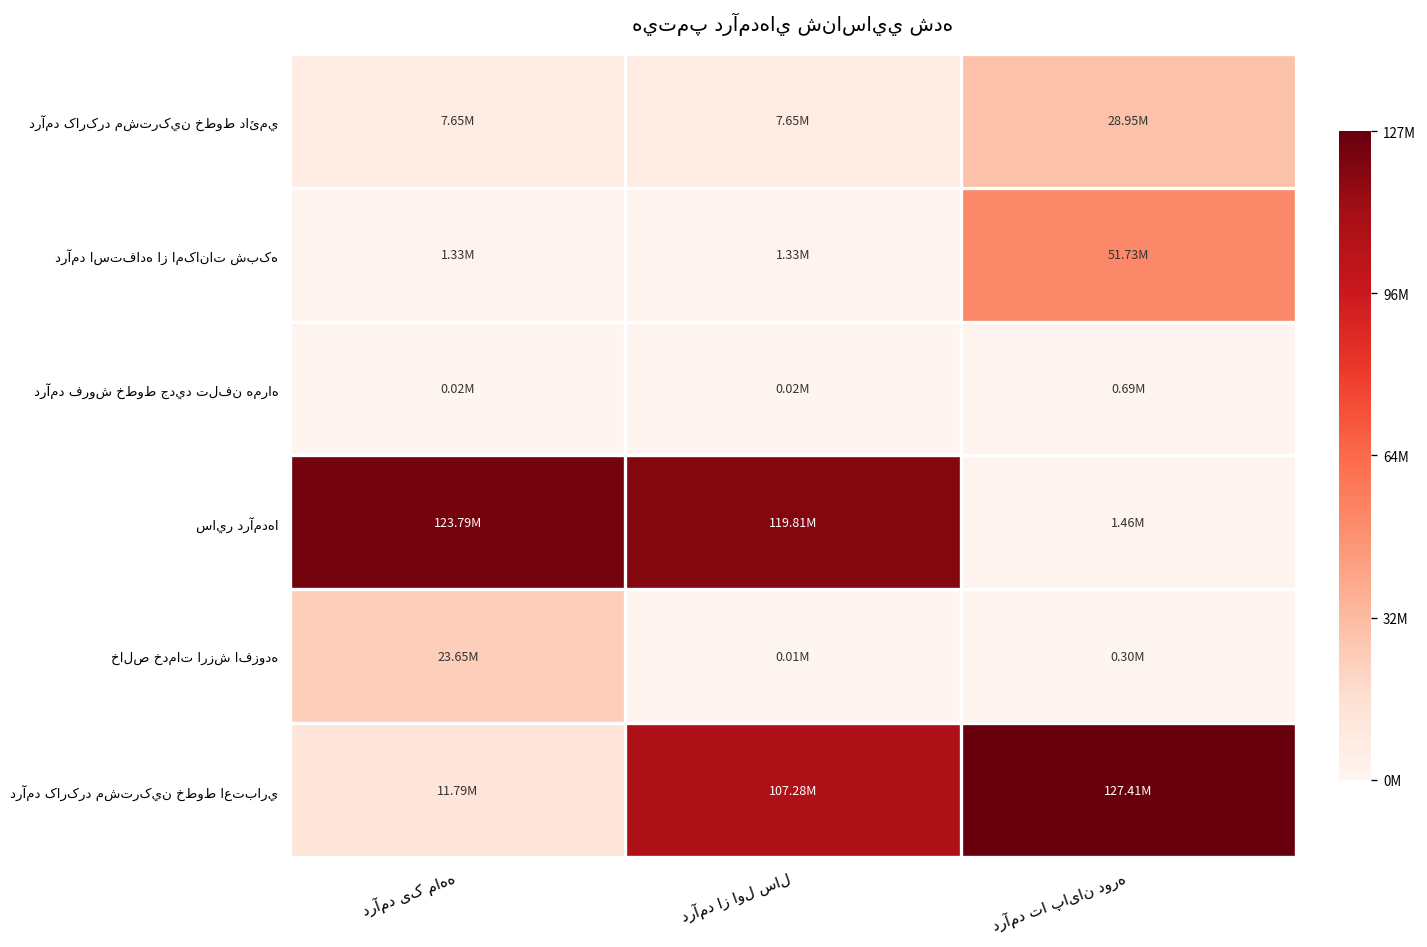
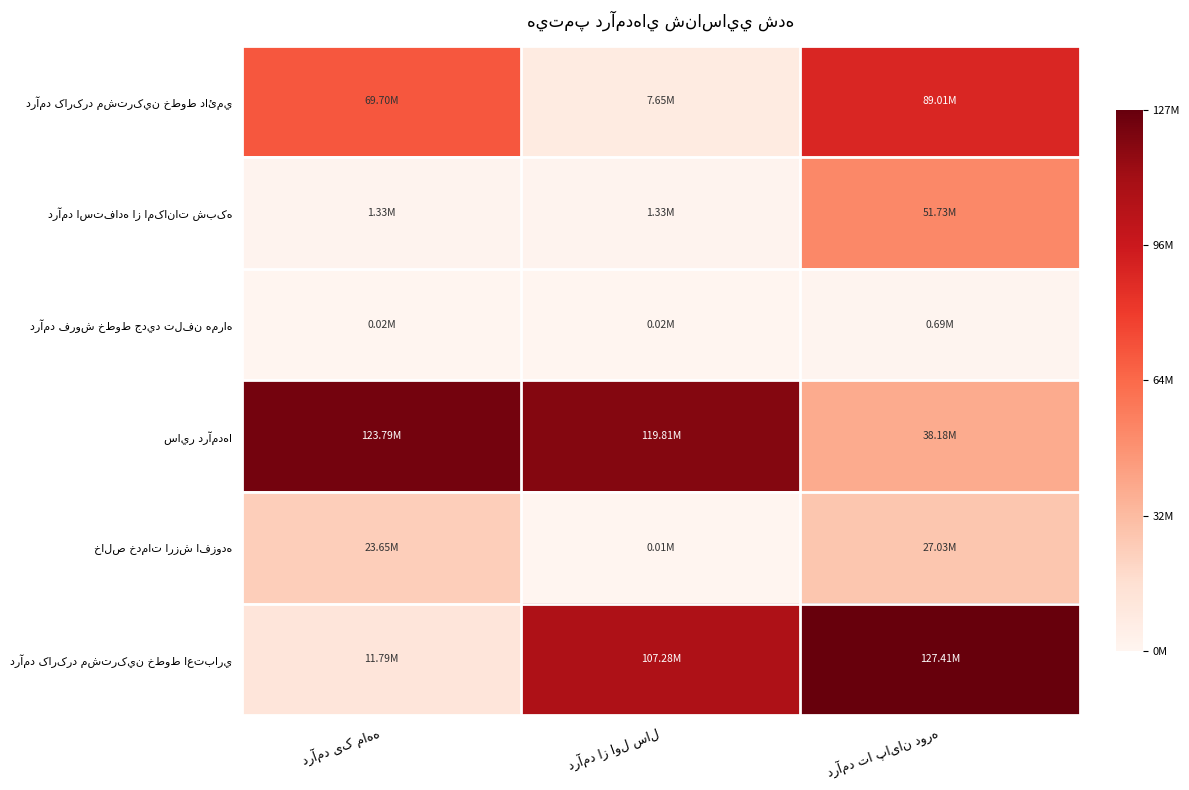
  {
    "درآمد کارکرد مشترکين خطوط دائمي": {
-     "درآمد یک ماهه": "7.65M",
+     "درآمد یک ماهه": "69.70M",
      "درآمد از اول سال": "7.65M",
-     "درآمد تا پایان دوره": "28.95M"
+     "درآمد تا پایان دوره": "89.01M"
    },
    "درآمد استفاده از امکانات شبکه": {
      "درآمد یک ماهه": "1.33M",
      "درآمد از اول سال": "1.33M",
      "درآمد تا پایان دوره": "51.73M"
    },
    "درآمد فروش خطوط جديد تلفن همراه": {
      "درآمد یک ماهه": "0.02M",
      "درآمد از اول سال": "0.02M",
      "درآمد تا پایان دوره": "0.69M"
    },
    "ساير درآمدها": {
      "درآمد یک ماهه": "123.79M",
      "درآمد از اول سال": "119.81M",
-     "درآمد تا پایان دوره": "1.46M"
+     "درآمد تا پایان دوره": "38.18M"
    },
    "خالص خدمات ارزش افزوده": {
      "درآمد یک ماهه": "23.65M",
      "درآمد از اول سال": "0.01M",
-     "درآمد تا پایان دوره": "0.30M"
+     "درآمد تا پایان دوره": "27.03M"
    },
    "درآمد کارکرد مشترکين خطوط اعتباري": {
      "درآمد یک ماهه": "11.79M",
      "درآمد از اول سال": "107.28M",
      "درآمد تا پایان دوره": "127.41M"
    }
  }
